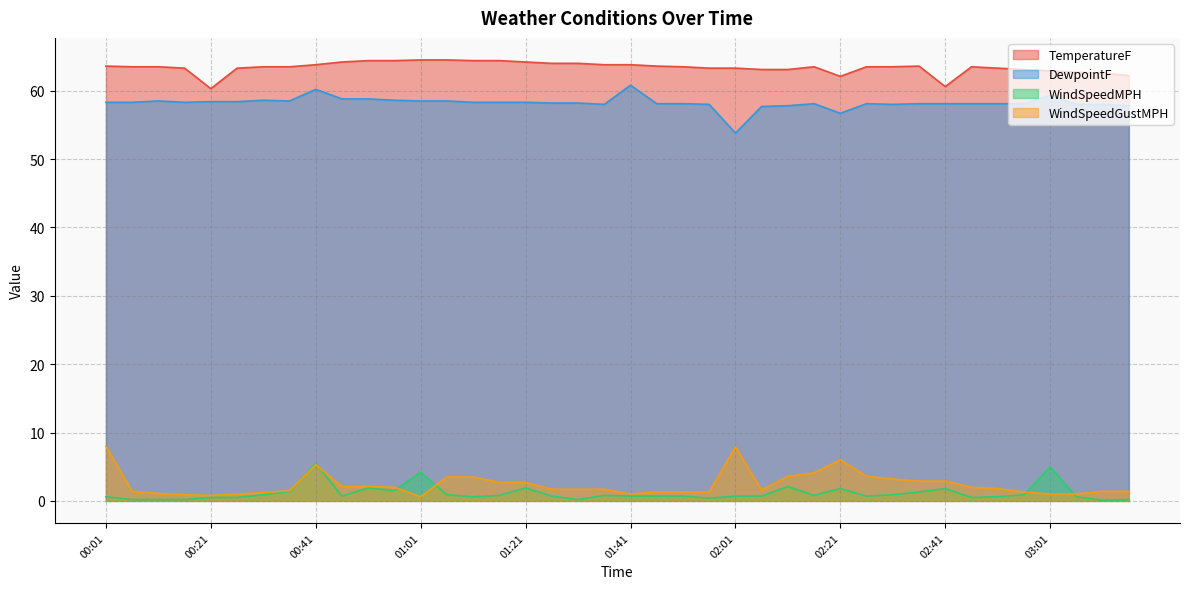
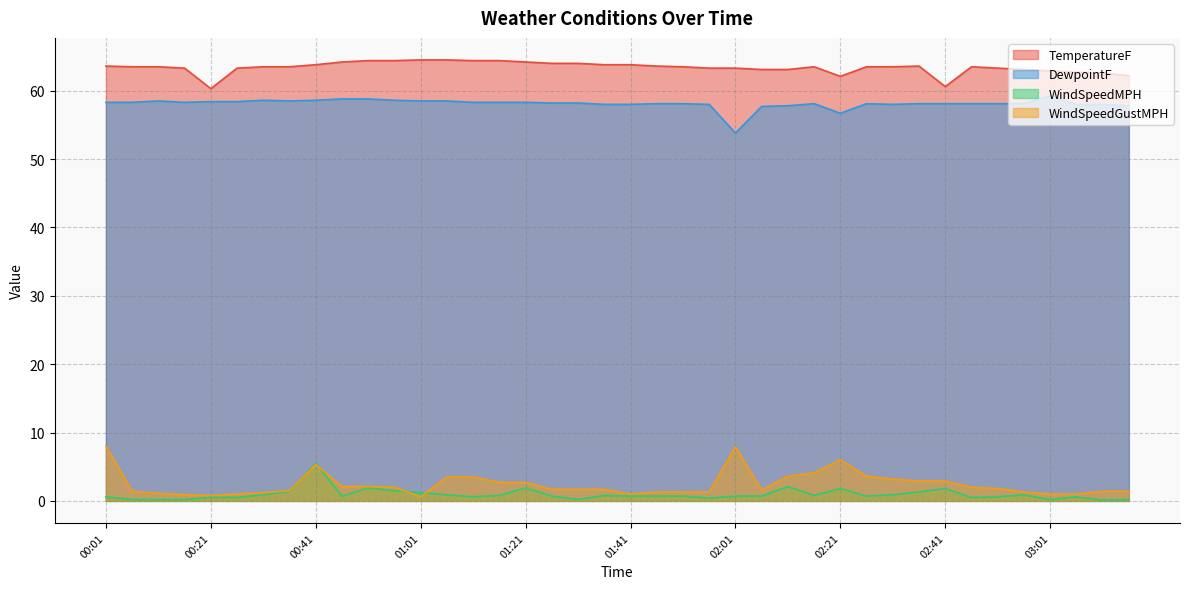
  {
    "TemperatureF": {
      "00:01": 64,
      "00:21": 60,
      "00:41": 64,
      "01:01": 65,
      "01:21": 64,
      "01:41": 64,
      "02:01": 63,
      "02:21": 62,
      "02:41": 61
    },
    "DewpointF": {
      "00:01": 58,
      "00:21": 58,
-     "00:41": 60,
+     "00:41": 59,
      "01:01": 59,
      "01:21": 58,
-     "01:41": 61,
+     "01:41": 58,
      "02:01": 54,
      "02:21": 57,
      "02:41": 58
    },
    "WindSpeedMPH": {
      "00:01": 1,
-     "01:01": 4,
+     "01:01": 1,
      "01:21": 2,
      "02:01": 1,
      "02:21": 2,
      "02:41": 2,
-     "03:01": 5
+     "03:01": 0
    },
    "WindSpeedGustMPH": {
      "00:01": 8,
      "01:01": 1,
      "01:21": 3,
      "02:01": 8,
      "02:21": 6,
      "02:41": 3,
      "03:01": 1
    }
  }
